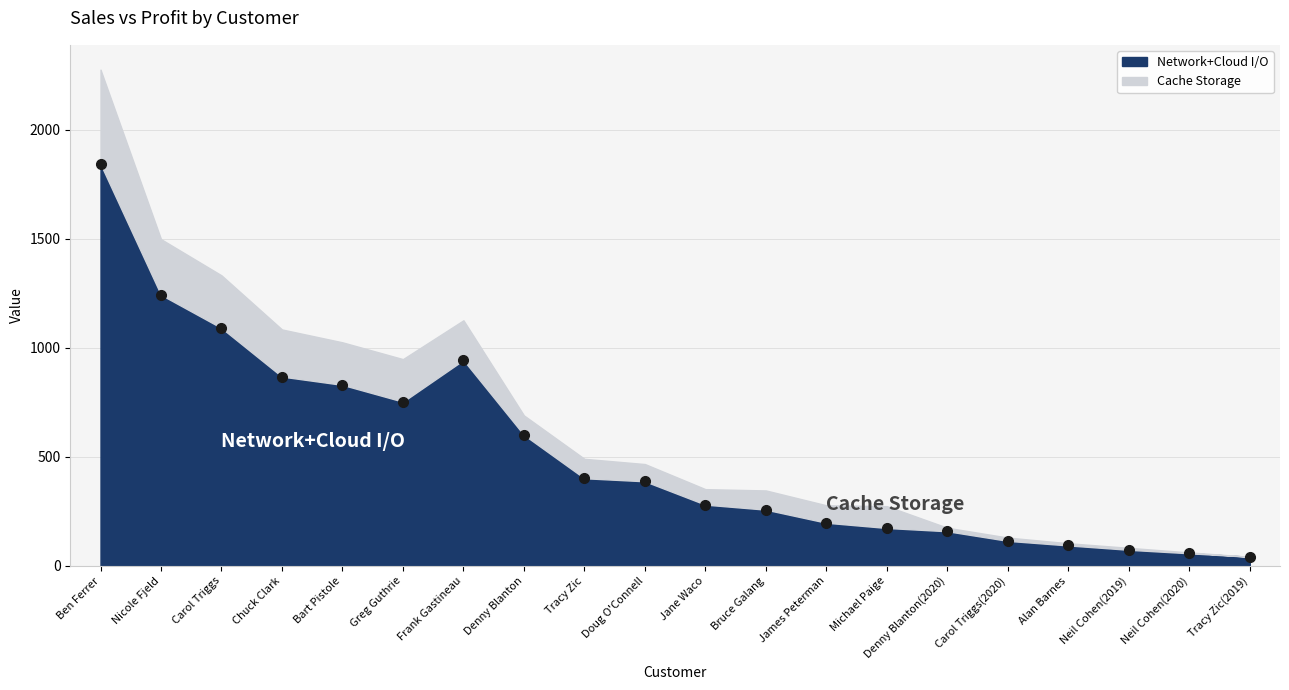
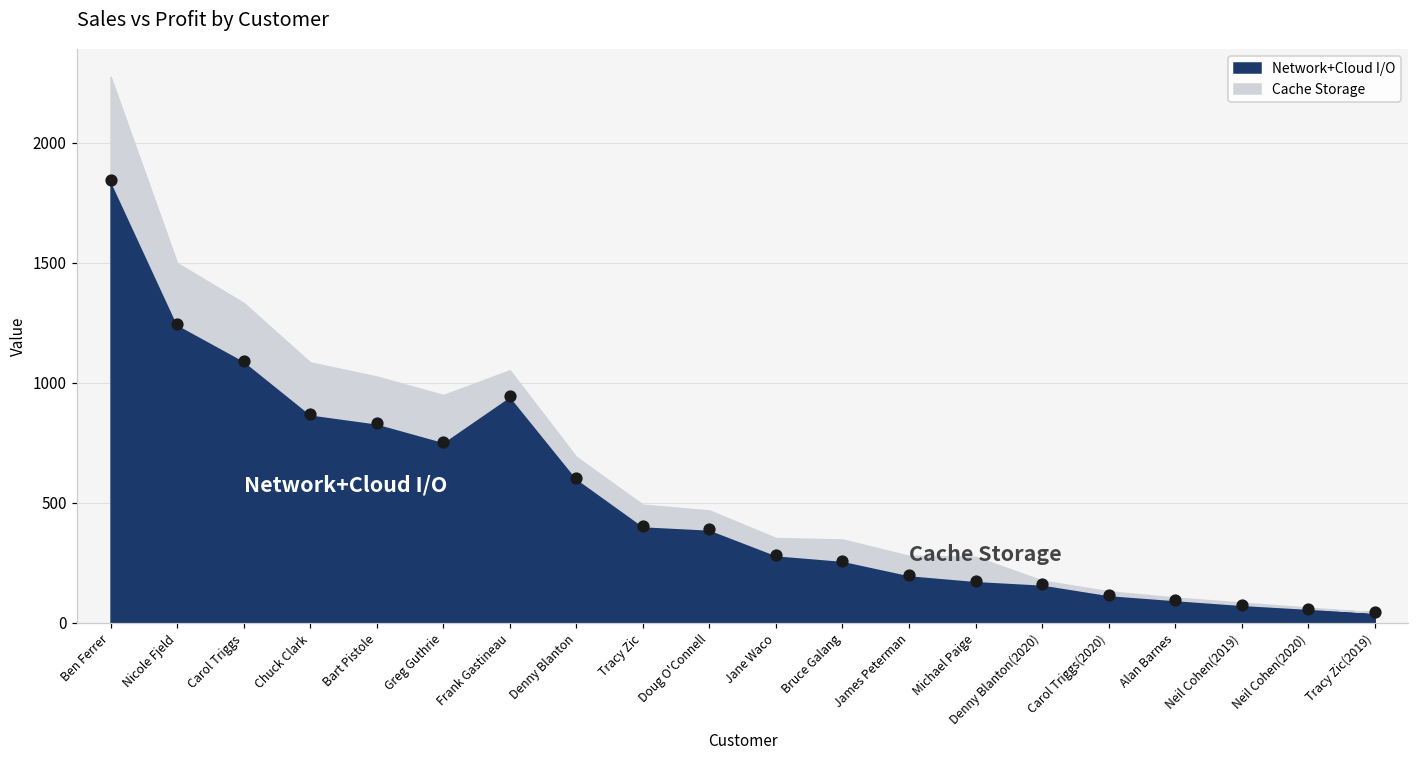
  {
    "Network+Cloud I/O": {
      "Ben Ferrer": 1840,
      "Nicole Fjeld": 1240,
      "Carol Triggs": 1090,
      "Chuck Clark": 870,
      "Bart Pistole": 830,
      "Greg Guthrie": 750,
      "Frank Gastineau": 940,
      "Denny Blanton": 600,
      "Tracy Zic": 400,
      "Doug O'Connell": 390,
      "Jane Waco": 280,
      "Bruce Galang": 260,
      "James Peterman": 200,
      "Michael Paige": 170,
      "Denny Blanton(2020)": 160,
      "Carol Triggs(2020)": 120
    },
    "Cache Storage": {
      "Ben Ferrer": 430,
      "Nicole Fjeld": 260,
      "Carol Triggs": 240,
      "Chuck Clark": 220,
      "Bart Pistole": 200,
      "Greg Guthrie": 200,
-     "Frank Gastineau": 180,
+     "Frank Gastineau": 110,
      "Denny Blanton": 90,
      "Tracy Zic": 90,
      "Doug O'Connell": 80,
      "Jane Waco": 70,
      "Bruce Galang": 90,
      "James Peterman": 80,
      "Michael Paige": 100,
      "Denny Blanton(2020)": 20,
      "Carol Triggs(2020)": 20
    }
  }
